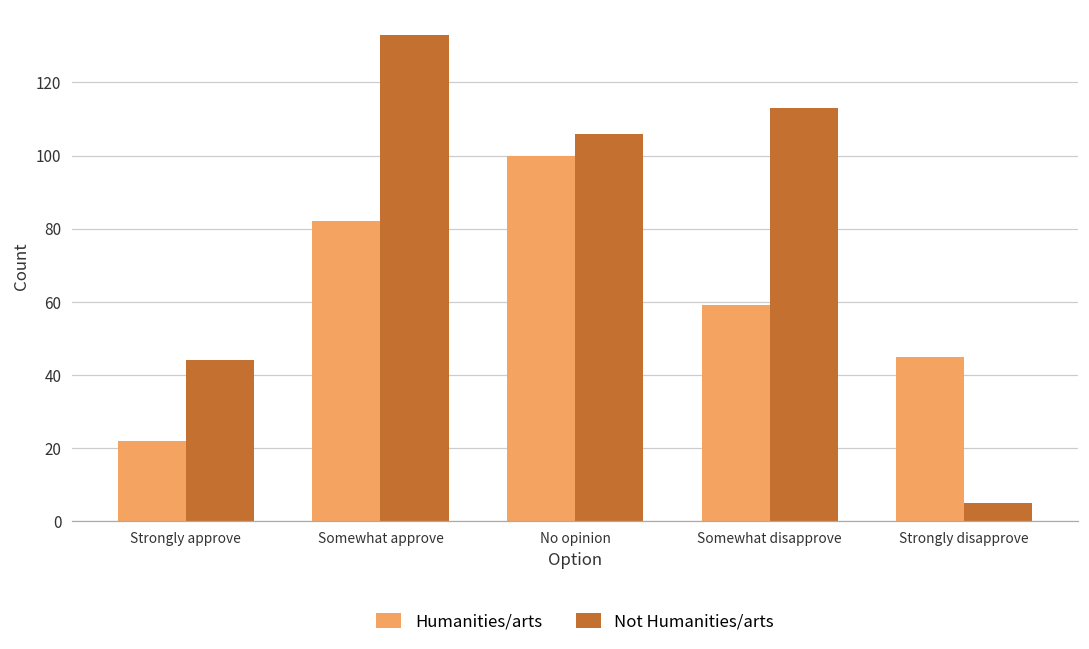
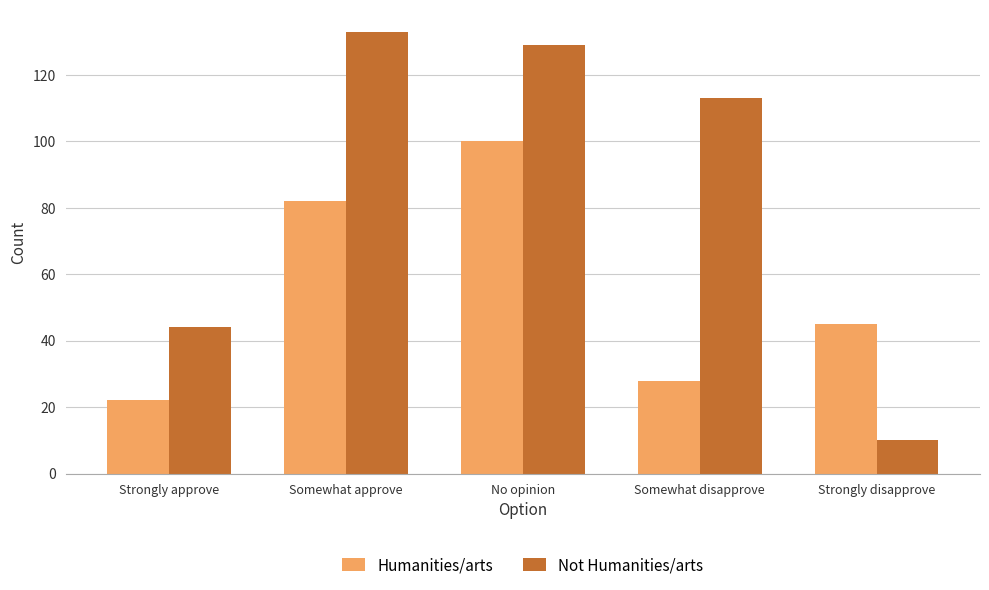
  {
    "Humanities/arts": {
      "Strongly approve": 22,
      "Somewhat approve": 82,
      "No opinion": 100,
-     "Somewhat disapprove": 59,
+     "Somewhat disapprove": 28,
      "Strongly disapprove": 45
    },
    "Not Humanities/arts": {
      "Strongly approve": 44,
      "Somewhat approve": 133,
-     "No opinion": 106,
+     "No opinion": 129,
      "Somewhat disapprove": 113,
-     "Strongly disapprove": 5
+     "Strongly disapprove": 10
    }
  }
